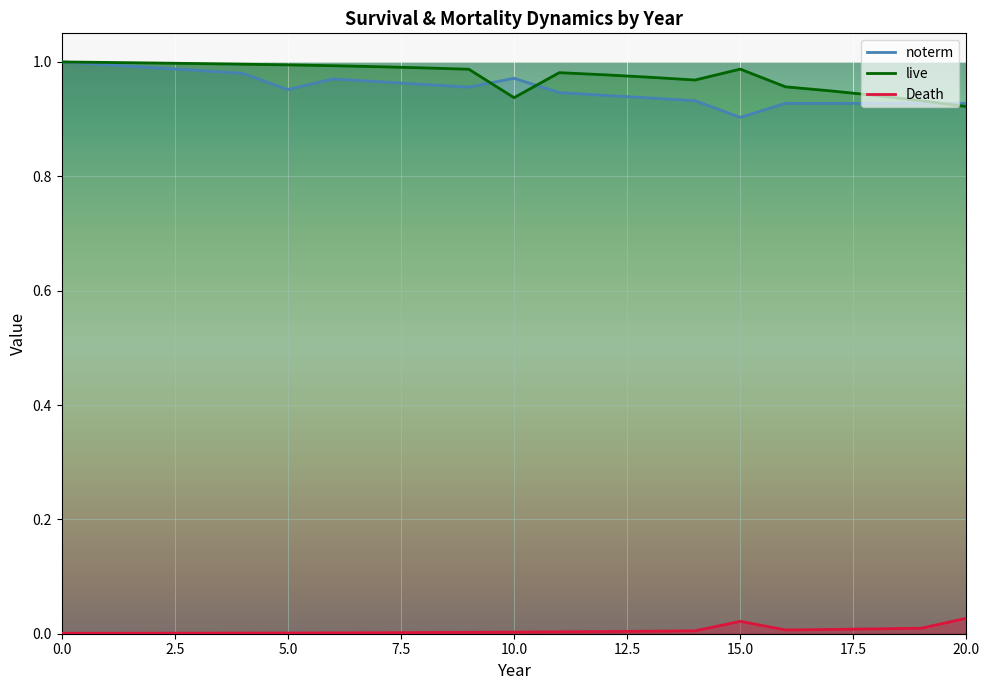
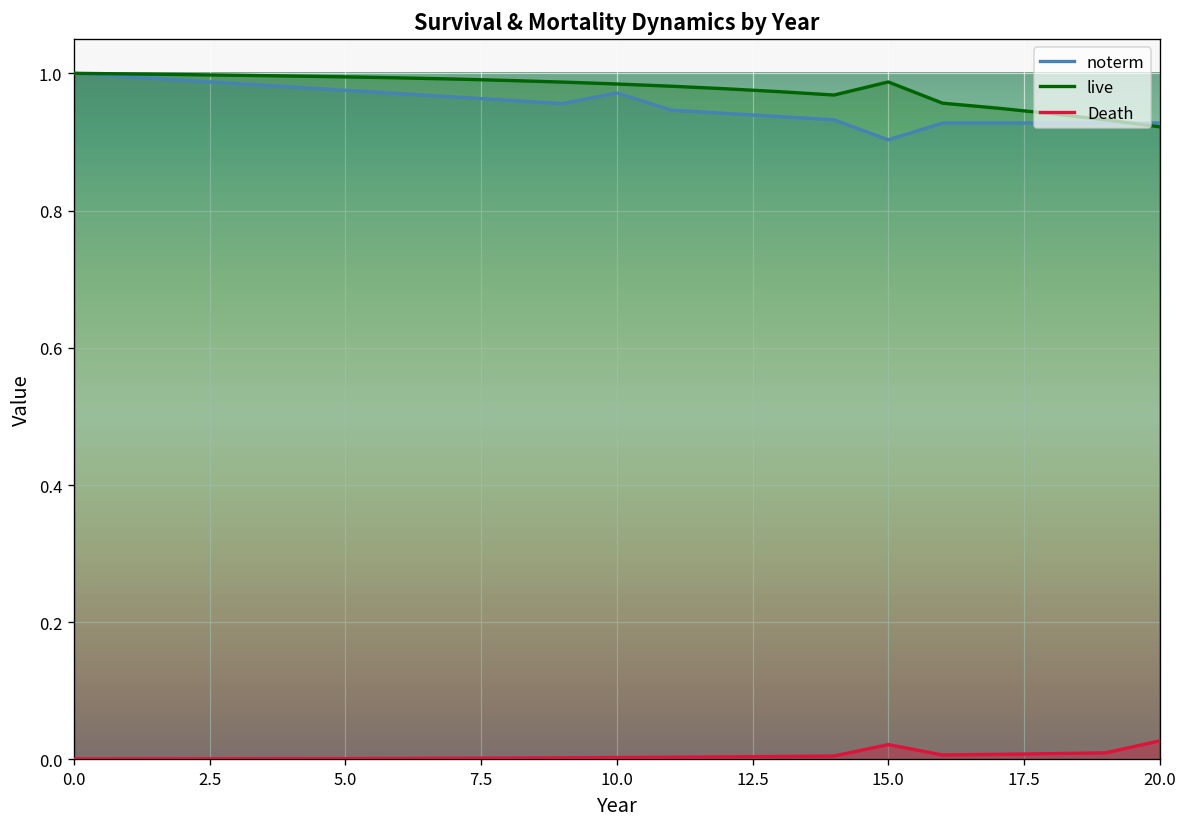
  {
    "noterm": {
-     "5.0": 0.95,
+     "5.0": 0.98,
      "10.0": 0.97,
      "15.0": 0.90,
      "20.0": 0.93
    },
    "live": {
      "5.0": 0.99,
-     "10.0": 0.94,
+     "10.0": 0.98,
      "15.0": 0.99,
      "20.0": 0.92
    },
    "Death": {
      "0.0": 0.00,
      "5.0": 0.00,
      "10.0": 0.00,
      "15.0": 0.02,
      "20.0": 0.03
    }
  }
